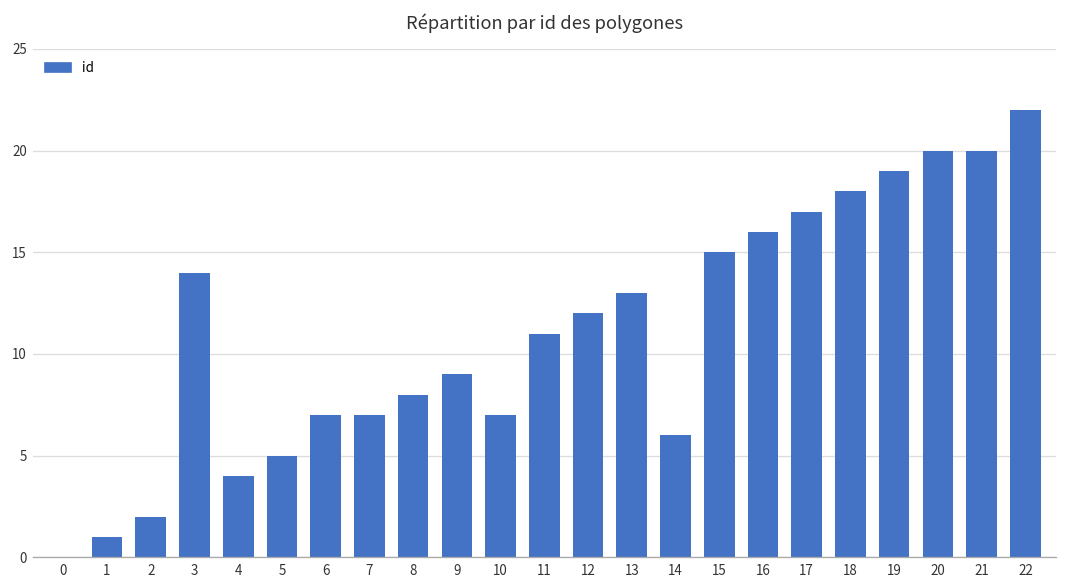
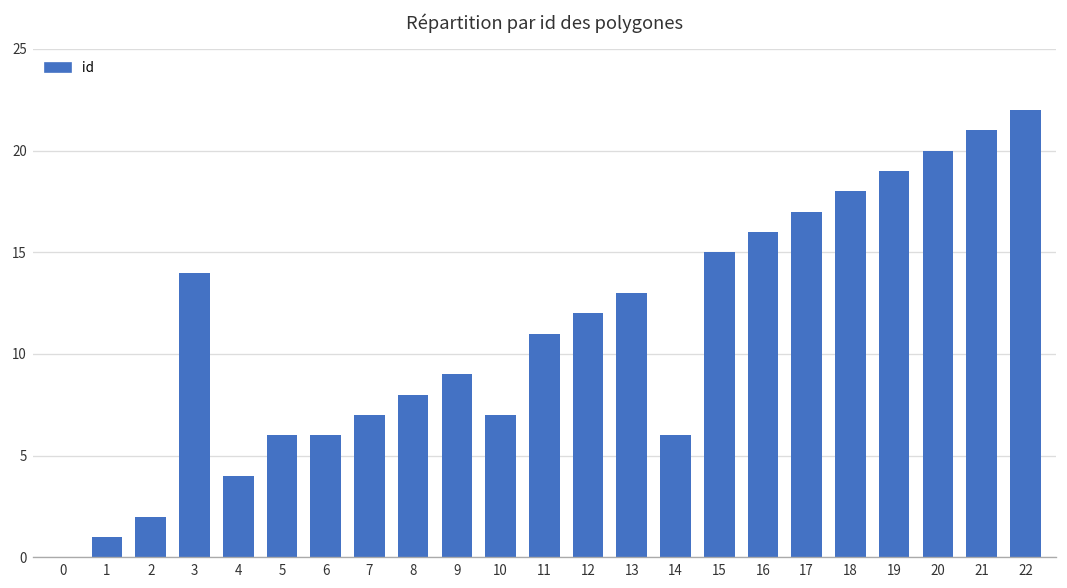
  {
    "0": 0,
    "1": 1,
    "2": 2,
    "3": 14,
    "4": 4,
-   "5": 5,
-   "6": 7,
+   "5": 6,
+   "6": 6,
    "7": 7,
    "8": 8,
    "9": 9,
    "10": 7,
    "11": 11,
    "12": 12,
    "13": 13,
    "14": 6,
    "15": 15,
    "16": 16,
    "17": 17,
    "18": 18,
    "19": 19,
    "20": 20,
-   "21": 20,
+   "21": 21,
    "22": 22
  }
